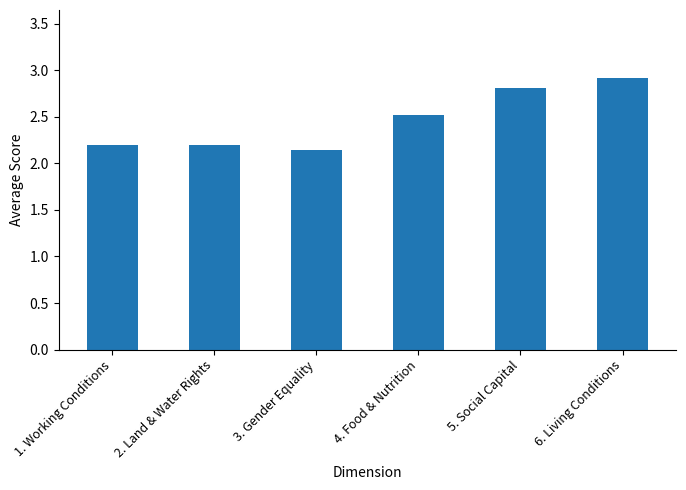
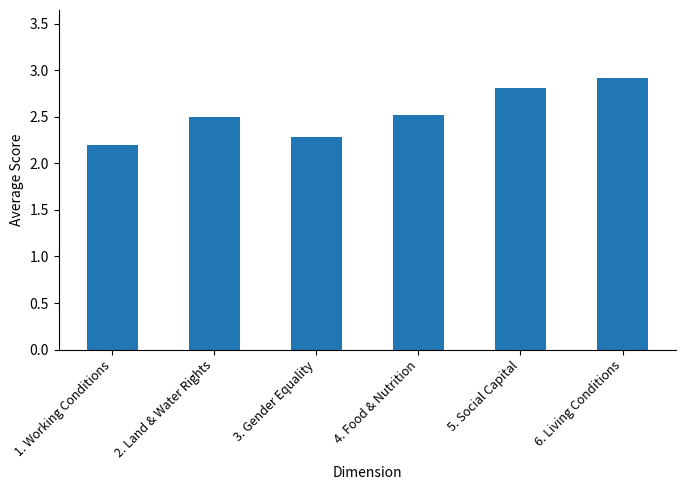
  {
    "1. Working Conditions": 2.2,
-   "2. Land & Water Rights": 2.2,
-   "3. Gender Equality": 2.2,
+   "2. Land & Water Rights": 2.5,
+   "3. Gender Equality": 2.3,
    "4. Food & Nutrition": 2.5,
    "5. Social Capital": 2.8,
    "6. Living Conditions": 2.9
  }
